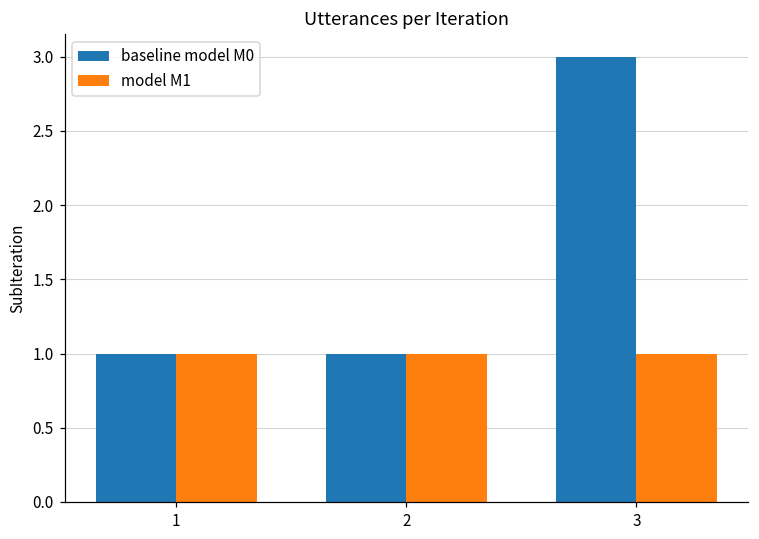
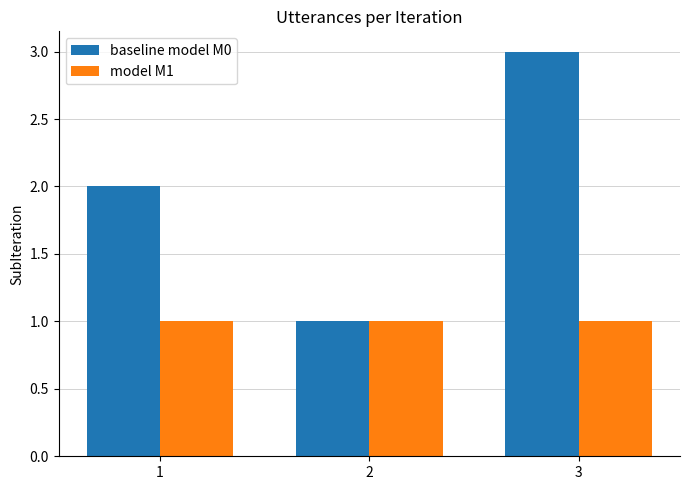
  {
    "baseline model M0": {
-     "1": 1,
+     "1": 2,
      "2": 1,
      "3": 3
    },
    "model M1": {
      "1": 1,
      "2": 1,
      "3": 1
    }
  }
